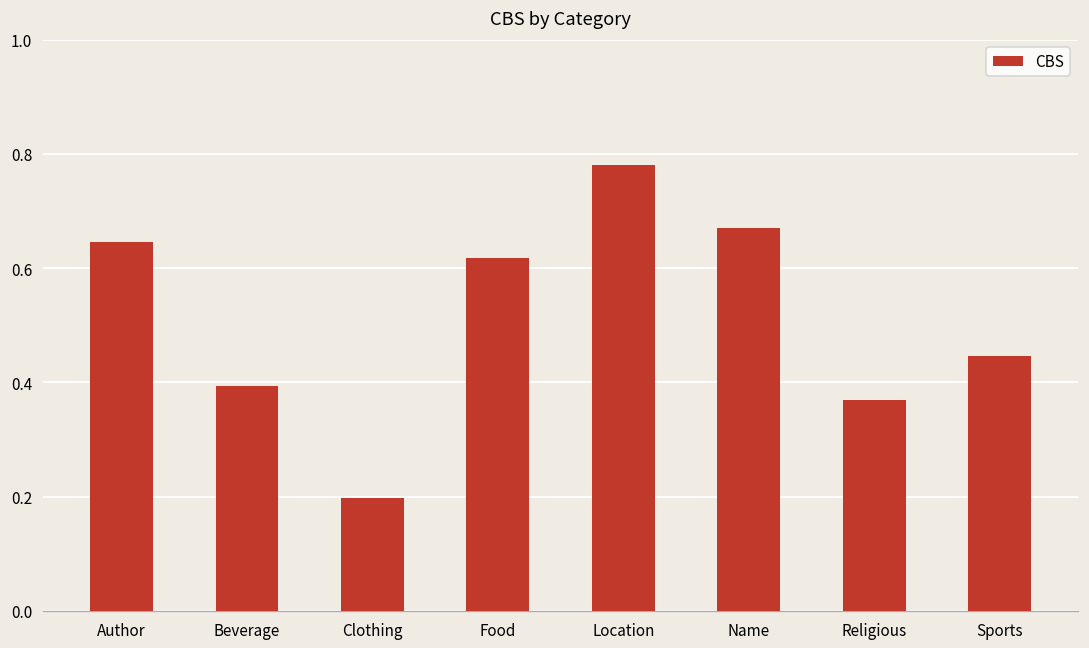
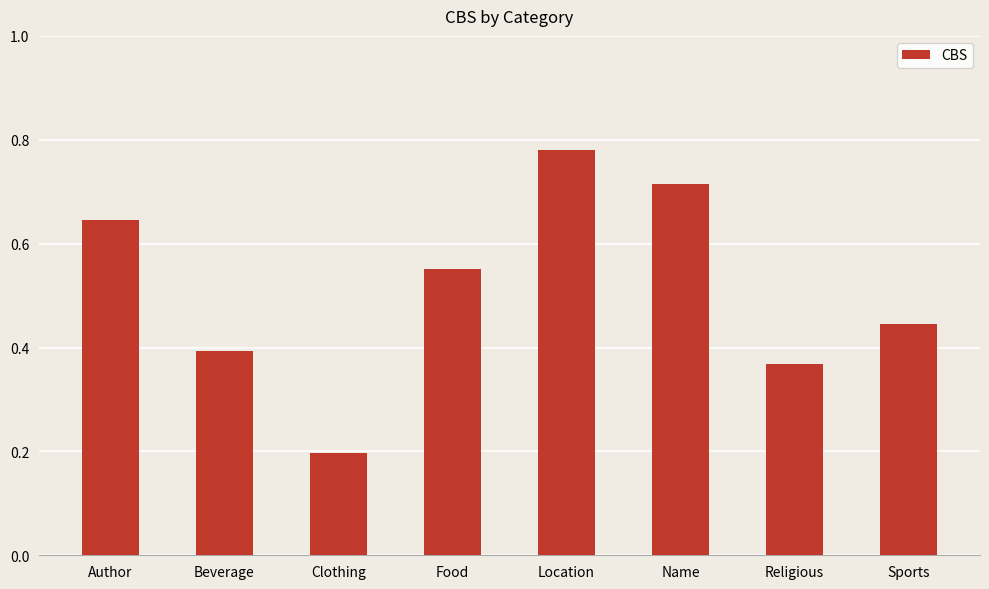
  {
    "Author": 0.65,
    "Beverage": 0.39,
    "Clothing": 0.20,
-   "Food": 0.62,
+   "Food": 0.55,
    "Location": 0.78,
-   "Name": 0.67,
+   "Name": 0.71,
    "Religious": 0.37,
    "Sports": 0.45
  }
